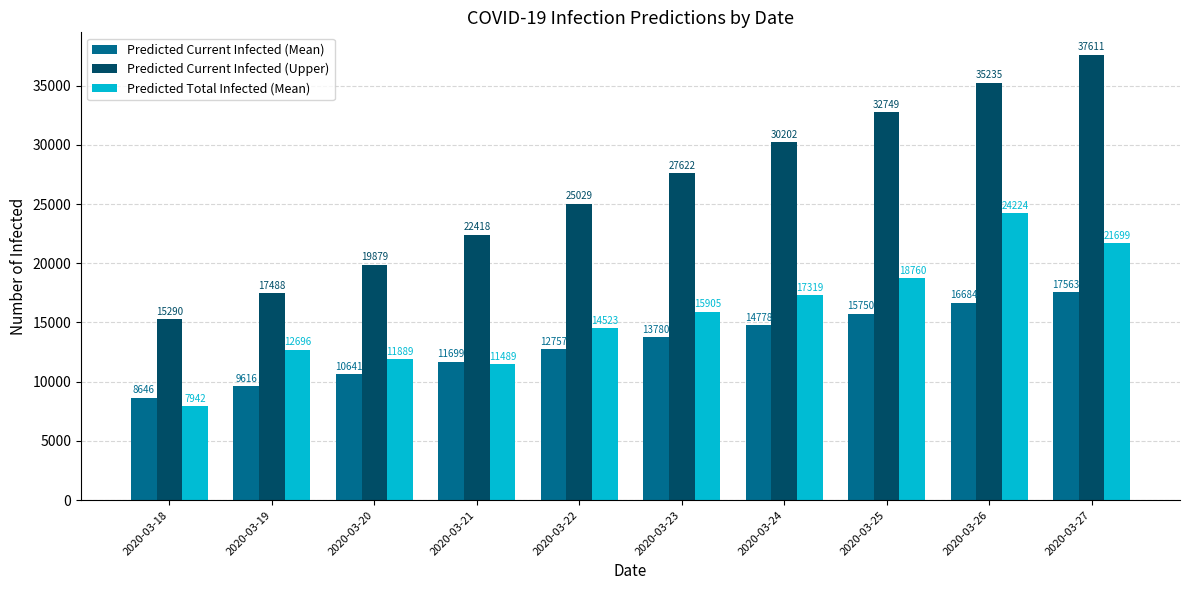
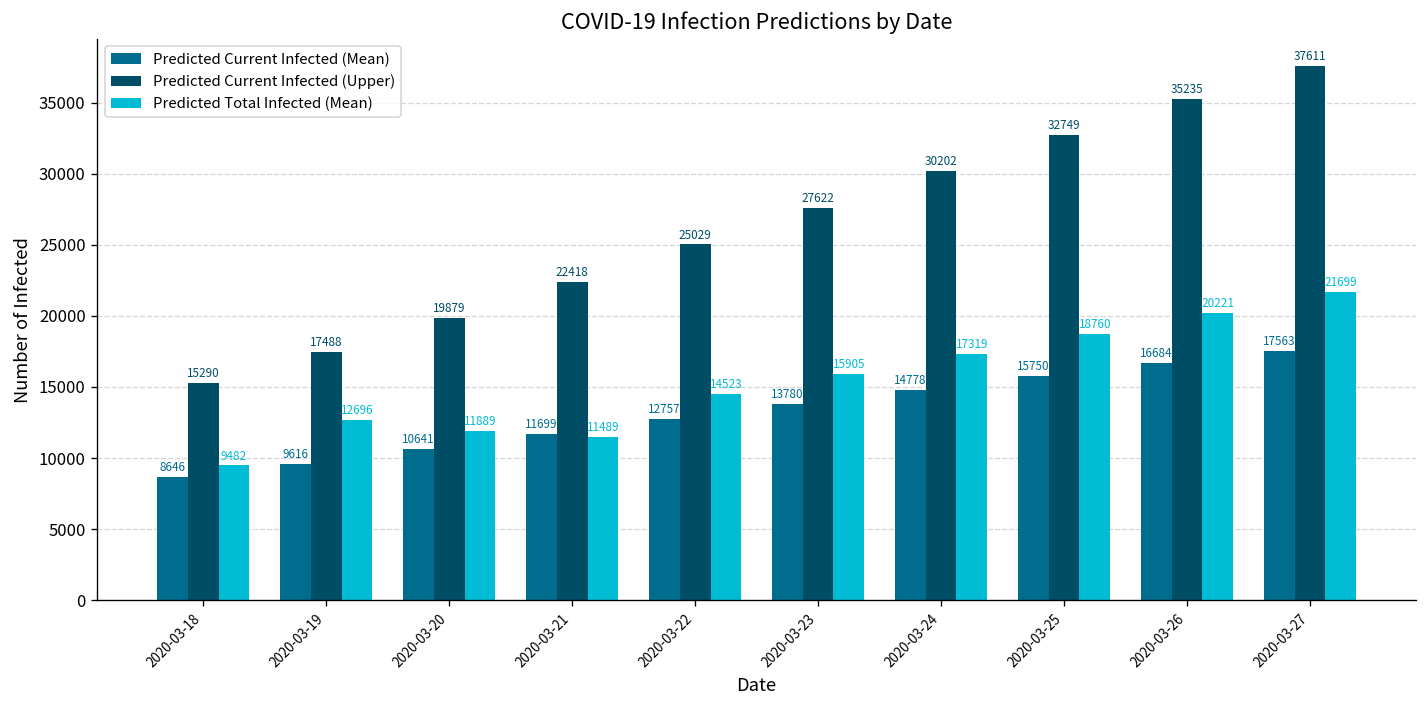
  {
    "Predicted Total Infected (Mean)": {
-     "2020-03-18": 7942,
+     "2020-03-18": 9482,
      "2020-03-19": 12696,
      "2020-03-20": 11889,
      "2020-03-21": 11489,
      "2020-03-22": 14523,
      "2020-03-23": 15905,
      "2020-03-24": 17319,
      "2020-03-25": 18760,
-     "2020-03-26": 24224,
+     "2020-03-26": 20221,
      "2020-03-27": 21699
    }
  }
